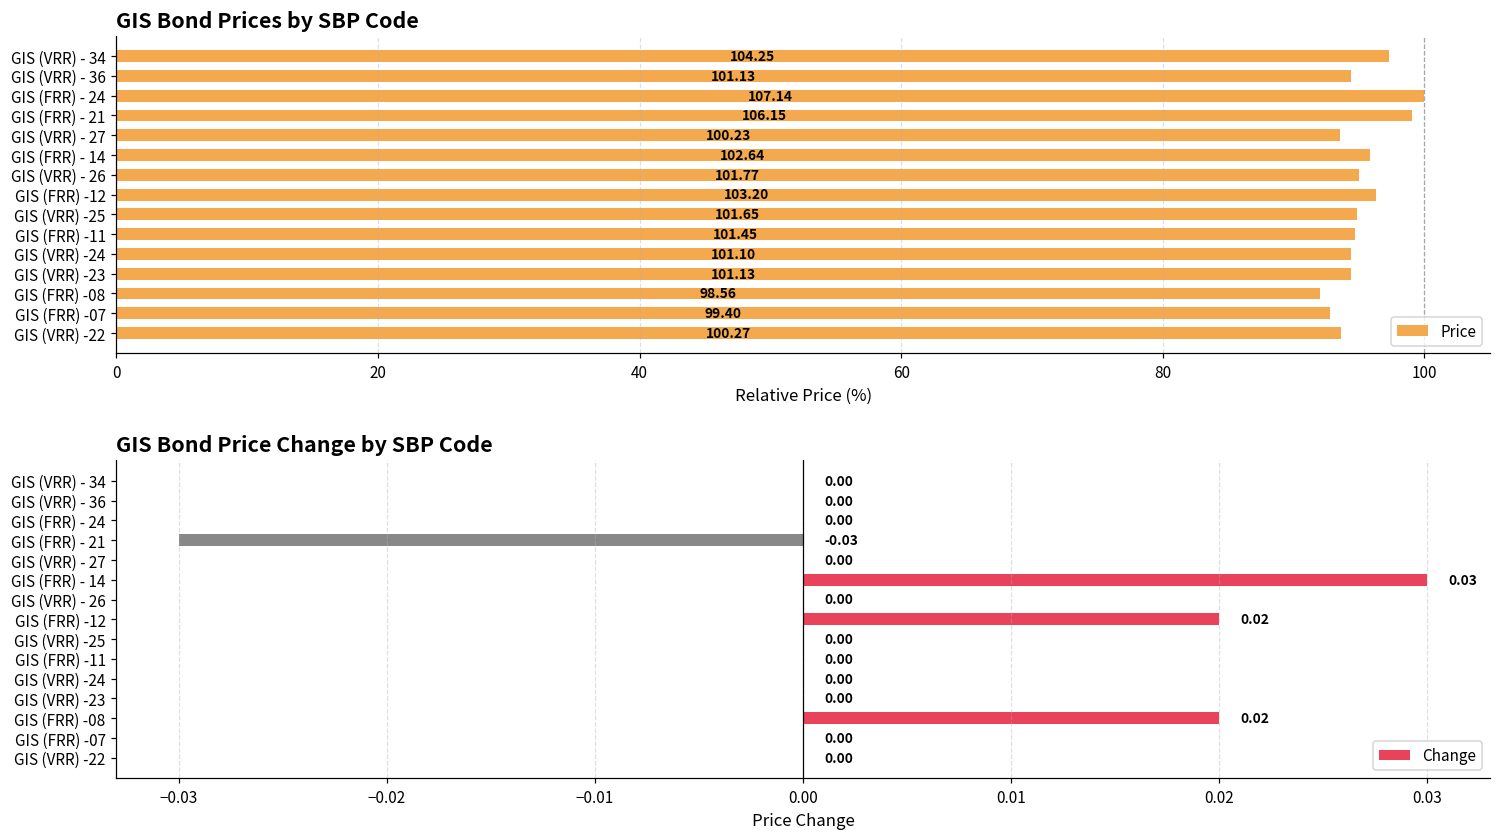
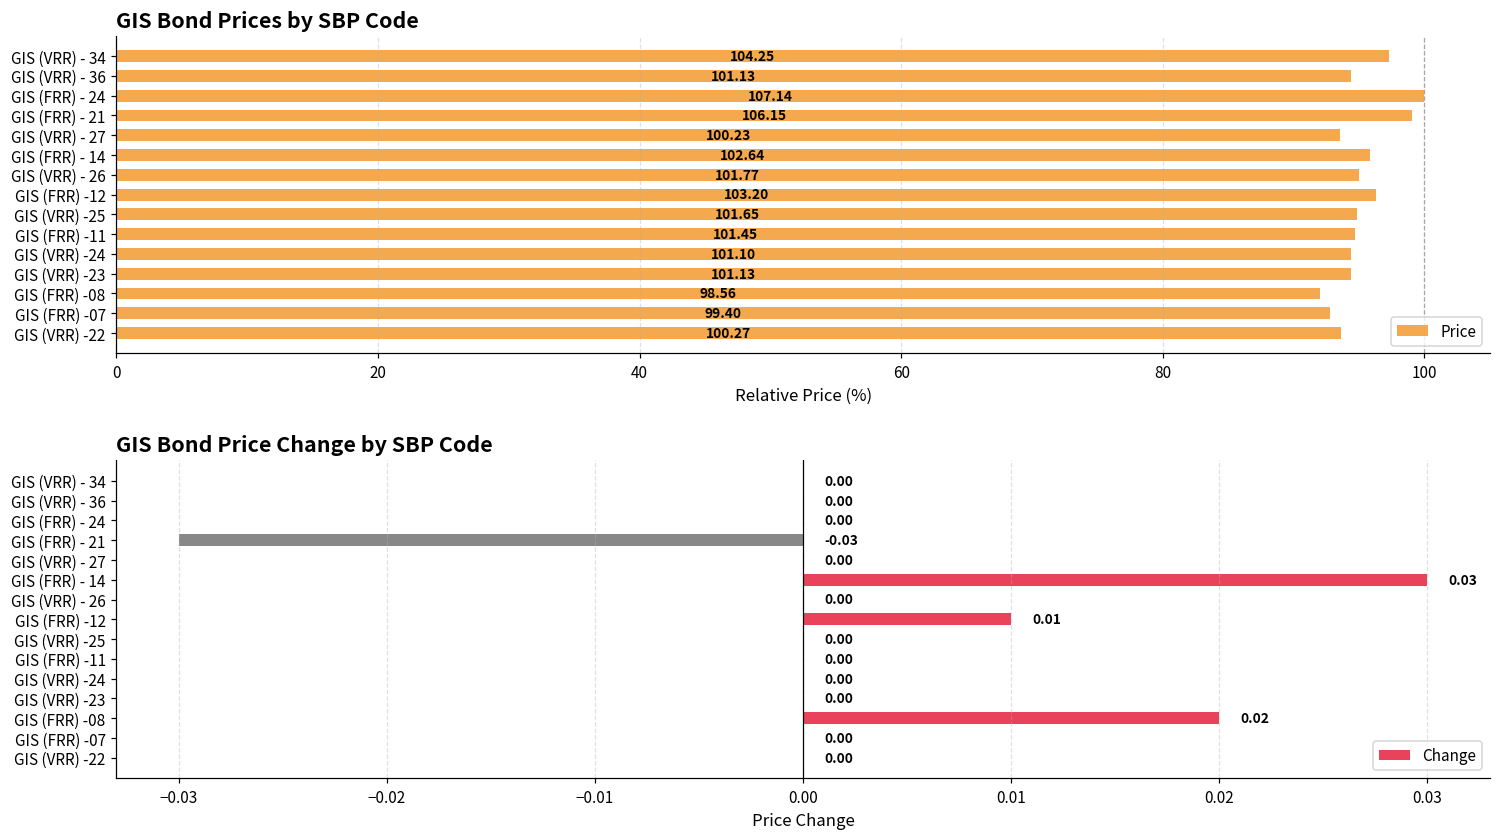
  {
    "GIS Bond Price Change by SBP Code": {
      "GIS (VRR) - 34": 0.00,
      "GIS (VRR) - 36": 0.00,
      "GIS (FRR) - 24": 0.00,
      "GIS (VRR) - 27": 0.00,
      "GIS (FRR) - 14": 0.03,
      "GIS (VRR) - 26": 0.00,
-     "GIS (FRR) -12": 0.02,
+     "GIS (FRR) -12": 0.01,
      "GIS (VRR) -25": 0.00,
      "GIS (FRR) -11": 0.00,
      "GIS (VRR) -24": 0.00,
      "GIS (VRR) -23": 0.00,
      "GIS (FRR) -08": 0.02,
      "GIS (FRR) -07": 0.00,
      "GIS (VRR) -22": 0.00
    }
  }
